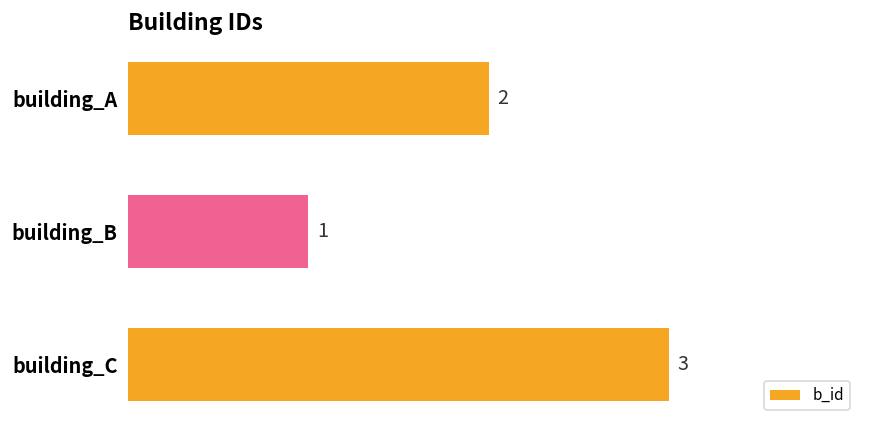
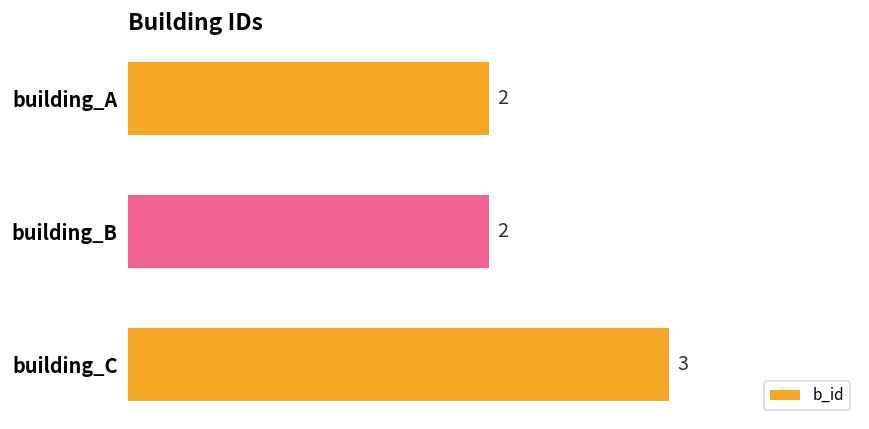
  {
    "building_A": 2,
-   "building_B": 1,
+   "building_B": 2,
    "building_C": 3
  }
